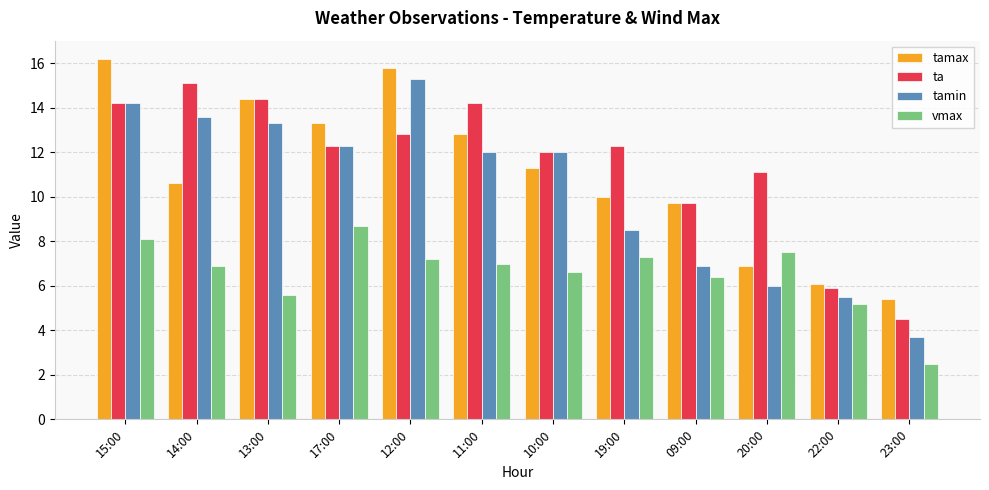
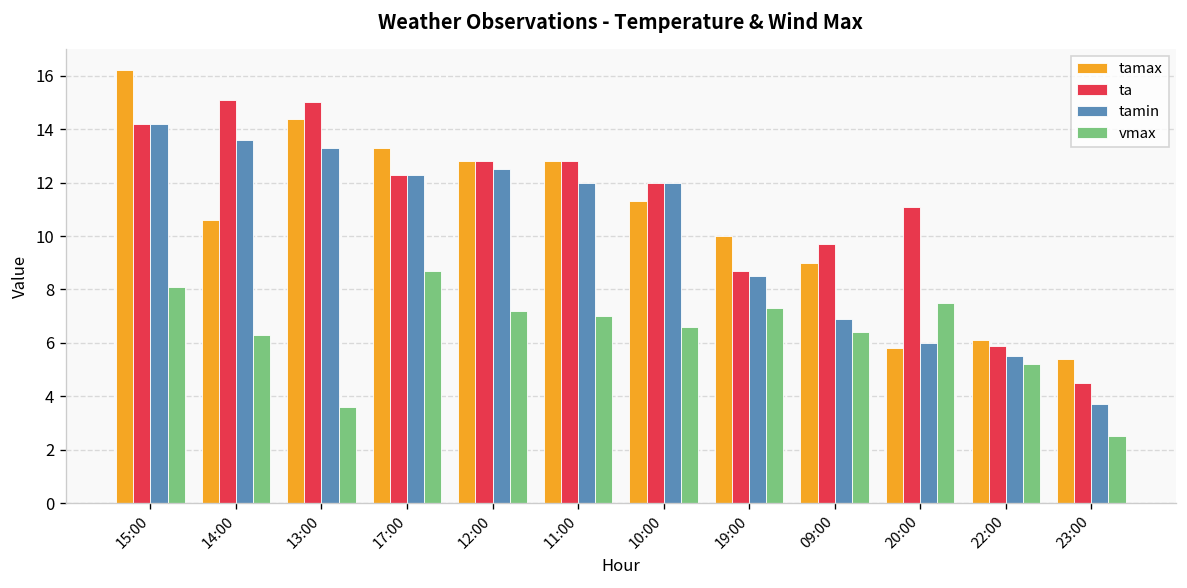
  {
    "tamax": {
      "15:00": 16.2,
      "14:00": 10.6,
      "13:00": 14.4,
      "17:00": 13.3,
-     "12:00": 15.8,
+     "12:00": 12.8,
      "11:00": 12.8,
      "10:00": 11.3,
      "19:00": 10.0,
-     "09:00": 9.7,
-     "20:00": 6.9,
+     "09:00": 9.0,
+     "20:00": 5.8,
      "22:00": 6.1,
      "23:00": 5.4
    },
    "ta": {
      "15:00": 14.2,
      "14:00": 15.1,
-     "13:00": 14.4,
+     "13:00": 15.0,
      "17:00": 12.3,
      "12:00": 12.8,
-     "11:00": 14.2,
+     "11:00": 12.8,
      "10:00": 12.0,
-     "19:00": 12.3,
+     "19:00": 8.7,
      "09:00": 9.7,
      "20:00": 11.1,
      "22:00": 5.9,
      "23:00": 4.5
    },
    "tamin": {
      "15:00": 14.2,
      "14:00": 13.6,
      "13:00": 13.3,
      "17:00": 12.3,
-     "12:00": 15.3,
+     "12:00": 12.5,
      "11:00": 12.0,
      "10:00": 12.0,
      "19:00": 8.5,
      "09:00": 6.9,
      "20:00": 6.0,
      "22:00": 5.5,
      "23:00": 3.7
    },
    "vmax": {
      "15:00": 8.1,
-     "14:00": 6.9,
-     "13:00": 5.6,
+     "14:00": 6.3,
+     "13:00": 3.6,
      "17:00": 8.7,
      "12:00": 7.2,
      "11:00": 7.0,
      "10:00": 6.6,
      "19:00": 7.3,
      "09:00": 6.4,
      "20:00": 7.5,
      "22:00": 5.2,
      "23:00": 2.5
    }
  }
